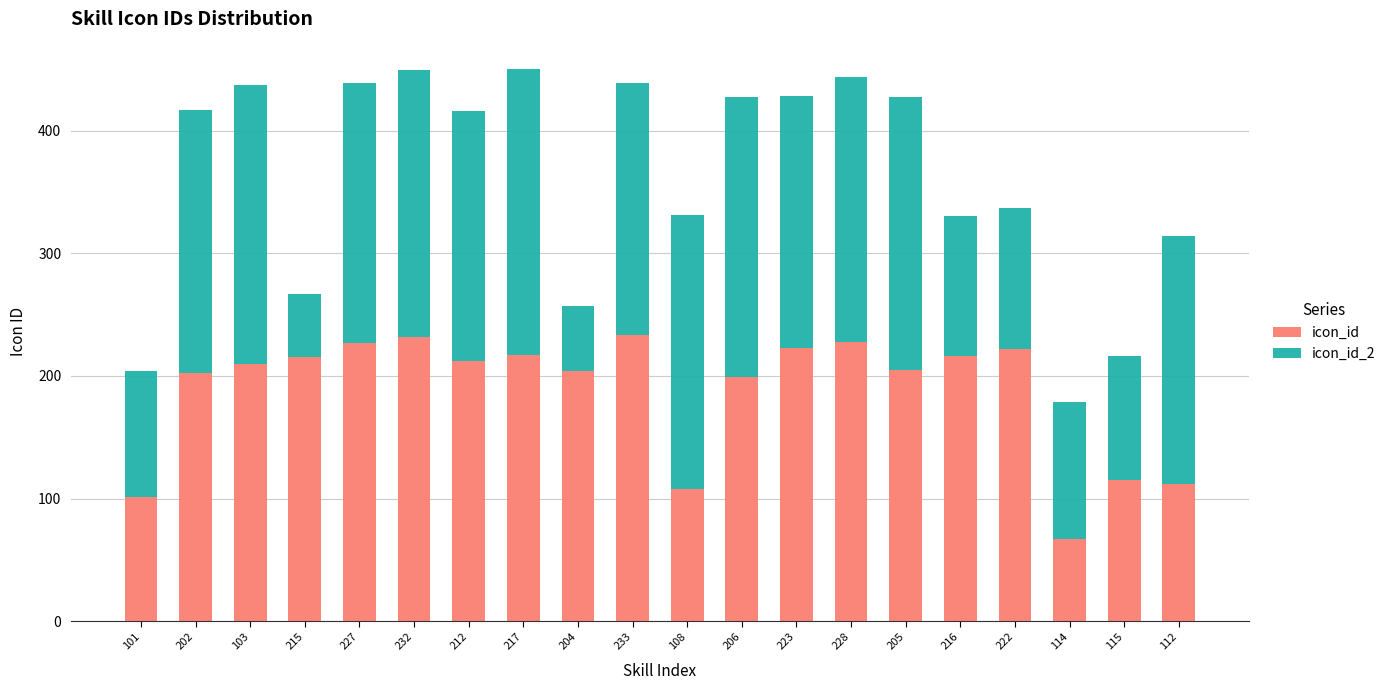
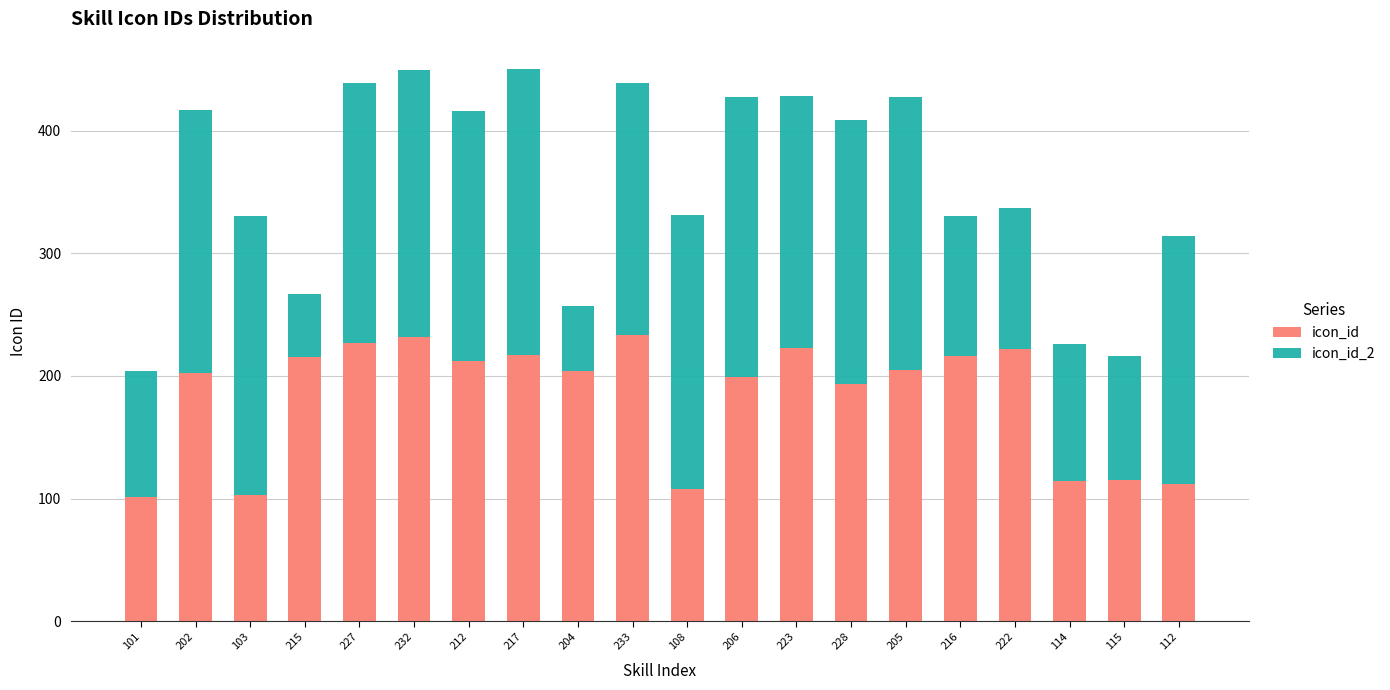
  {
    "icon_id": {
      "101": 101,
      "202": 202,
-     "103": 210,
+     "103": 103,
      "215": 215,
      "227": 227,
      "232": 232,
      "212": 212,
      "217": 217,
      "204": 204,
      "233": 233,
      "108": 108,
      "206": 199,
      "223": 223,
-     "228": 228,
+     "228": 193,
      "205": 205,
      "216": 216,
      "222": 222,
-     "114": 67,
+     "114": 114,
      "115": 115,
      "112": 112
    },
    "icon_id_2": {
      "101": 103,
      "202": 215,
      "103": 227,
      "215": 52,
      "227": 212,
      "232": 217,
      "212": 204,
      "217": 233,
      "204": 53,
      "233": 206,
      "108": 223,
      "206": 228,
      "223": 205,
      "228": 216,
      "205": 222,
      "216": 114,
      "222": 115,
      "114": 112,
      "115": 101,
      "112": 202
    }
  }
